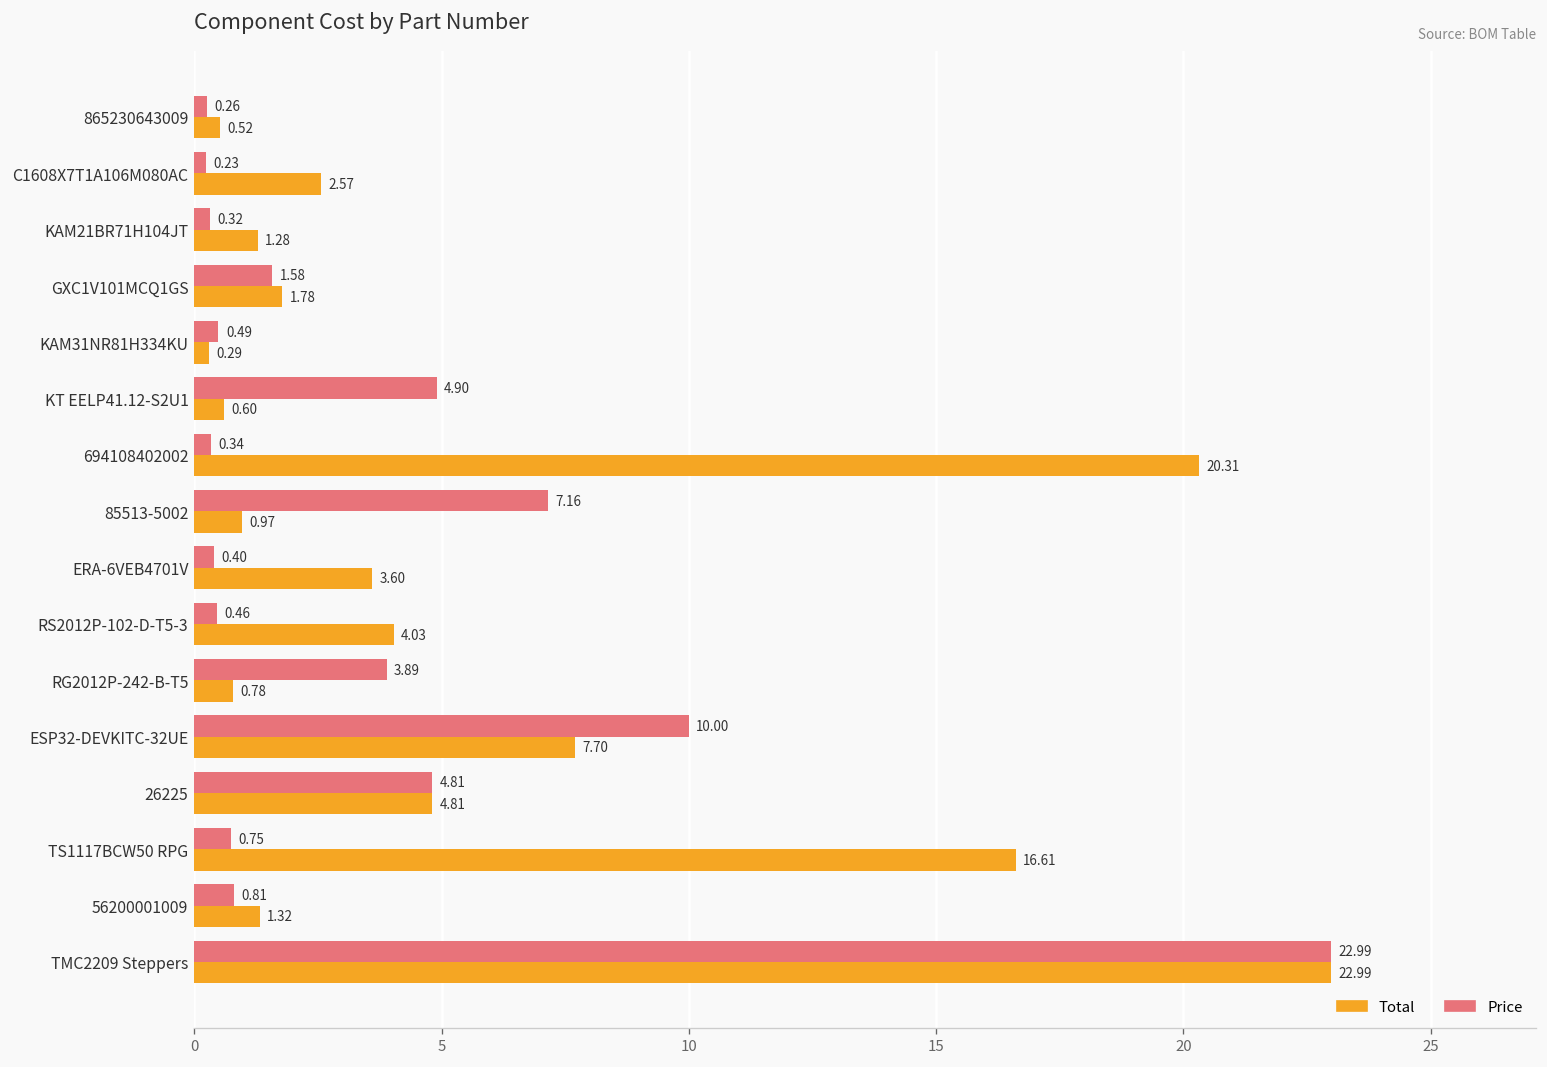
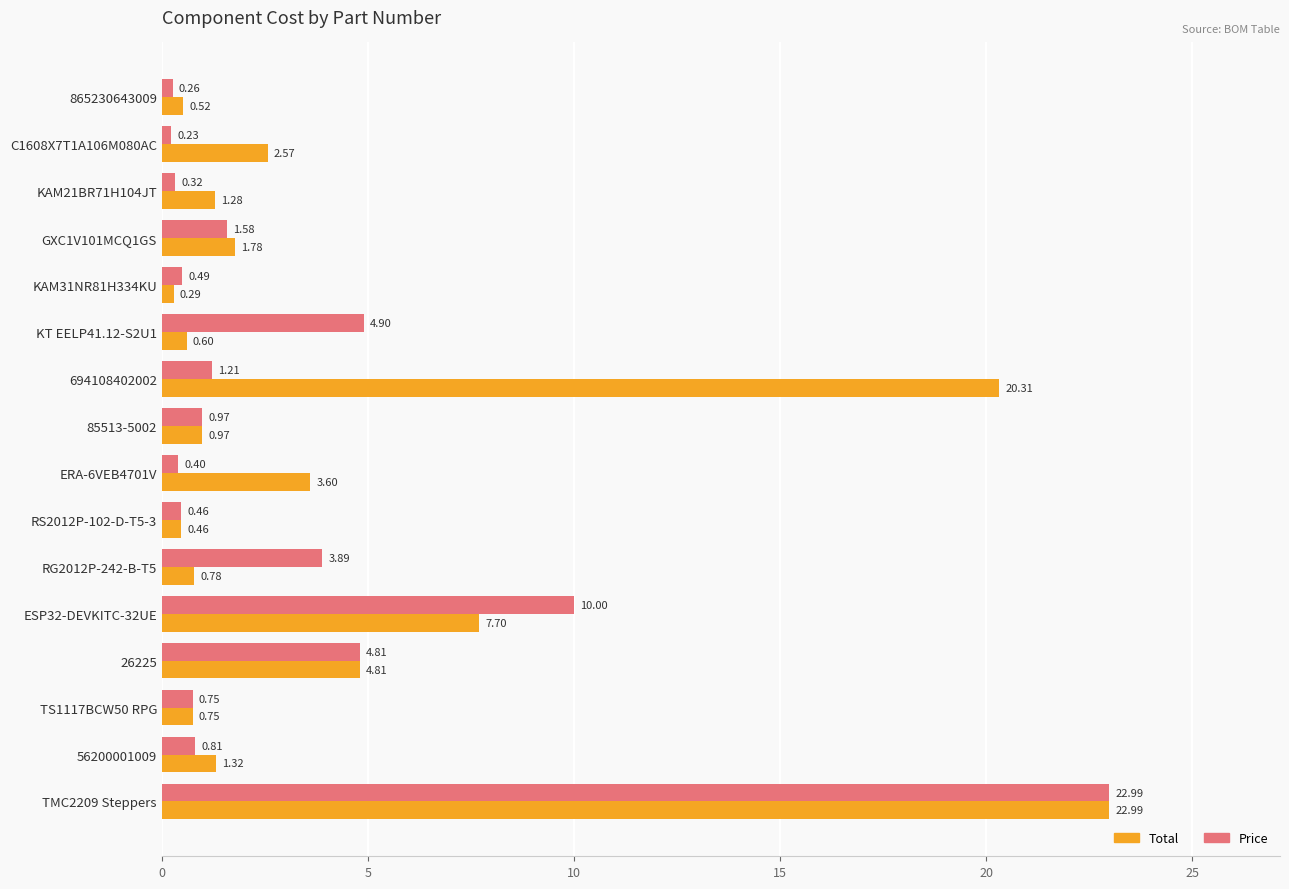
  {
    "Total": {
      "865230643009": 0.52,
      "C1608X7T1A106M080AC": 2.57,
      "KAM21BR71H104JT": 1.28,
      "GXC1V101MCQ1GS": 1.78,
      "KAM31NR81H334KU": 0.29,
      "KT EELP41.12-S2U1": 0.60,
      "694108402002": 20.31,
      "85513-5002": 0.97,
      "ERA-6VEB4701V": 3.60,
-     "RS2012P-102-D-T5-3": 4.03,
+     "RS2012P-102-D-T5-3": 0.46,
      "RG2012P-242-B-T5": 0.78,
      "ESP32-DEVKITC-32UE": 7.70,
      "26225": 4.81,
-     "TS1117BCW50 RPG": 16.61,
+     "TS1117BCW50 RPG": 0.75,
      "56200001009": 1.32,
      "TMC2209 Steppers": 22.99
    },
    "Price": {
      "865230643009": 0.26,
      "C1608X7T1A106M080AC": 0.23,
      "KAM21BR71H104JT": 0.32,
      "GXC1V101MCQ1GS": 1.58,
      "KAM31NR81H334KU": 0.49,
      "KT EELP41.12-S2U1": 4.90,
-     "694108402002": 0.34,
-     "85513-5002": 7.16,
+     "694108402002": 1.21,
+     "85513-5002": 0.97,
      "ERA-6VEB4701V": 0.40,
      "RS2012P-102-D-T5-3": 0.46,
      "RG2012P-242-B-T5": 3.89,
      "ESP32-DEVKITC-32UE": 10.00,
      "26225": 4.81,
      "TS1117BCW50 RPG": 0.75,
      "56200001009": 0.81,
      "TMC2209 Steppers": 22.99
    }
  }
